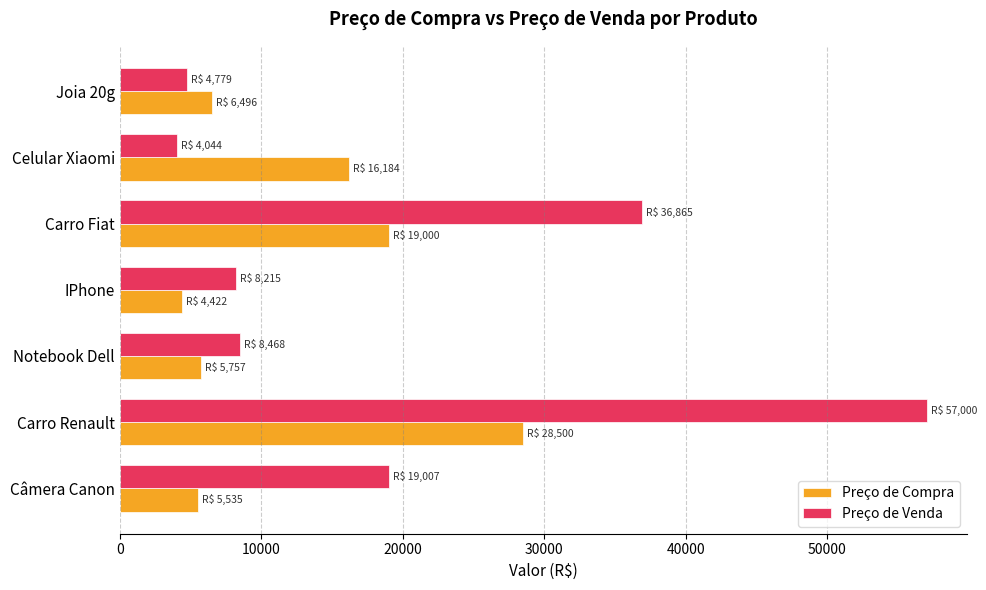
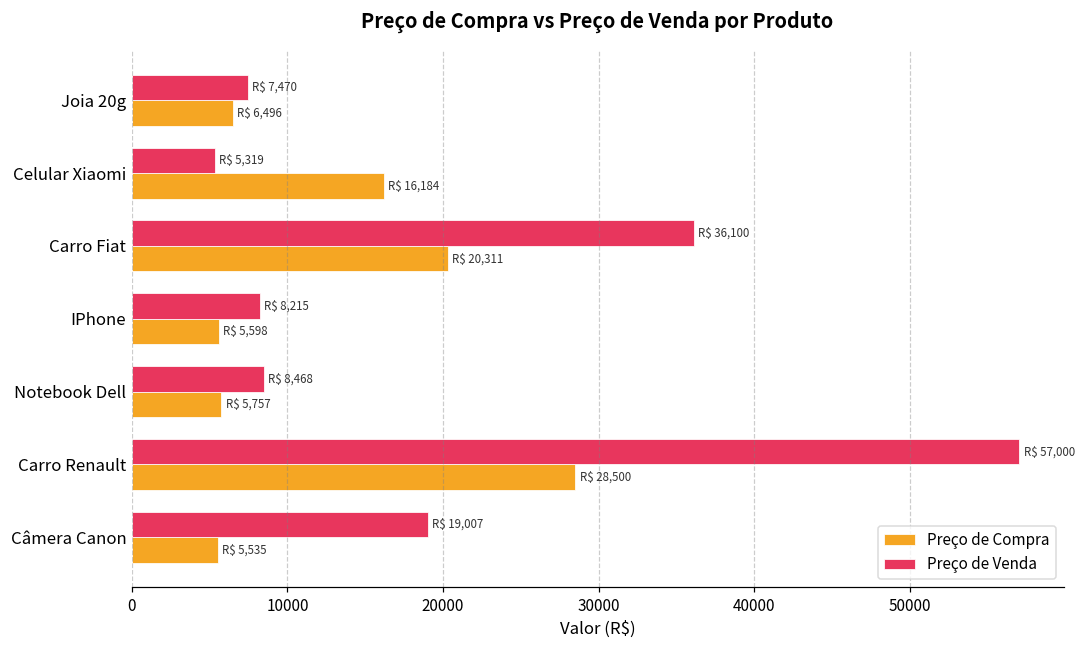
  {
    "Preço de Compra": {
      "Joia 20g": "6,496",
      "Celular Xiaomi": "16,184",
-     "Carro Fiat": "19,000",
-     "IPhone": "4,422",
+     "Carro Fiat": "20,311",
+     "IPhone": "5,598",
      "Notebook Dell": "5,757",
      "Carro Renault": "28,500",
      "Câmera Canon": "5,535"
    },
    "Preço de Venda": {
-     "Joia 20g": "4,779",
-     "Celular Xiaomi": "4,044",
-     "Carro Fiat": "36,865",
+     "Joia 20g": "7,470",
+     "Celular Xiaomi": "5,319",
+     "Carro Fiat": "36,100",
      "IPhone": "8,215",
      "Notebook Dell": "8,468",
      "Carro Renault": "57,000",
      "Câmera Canon": "19,007"
    }
  }
